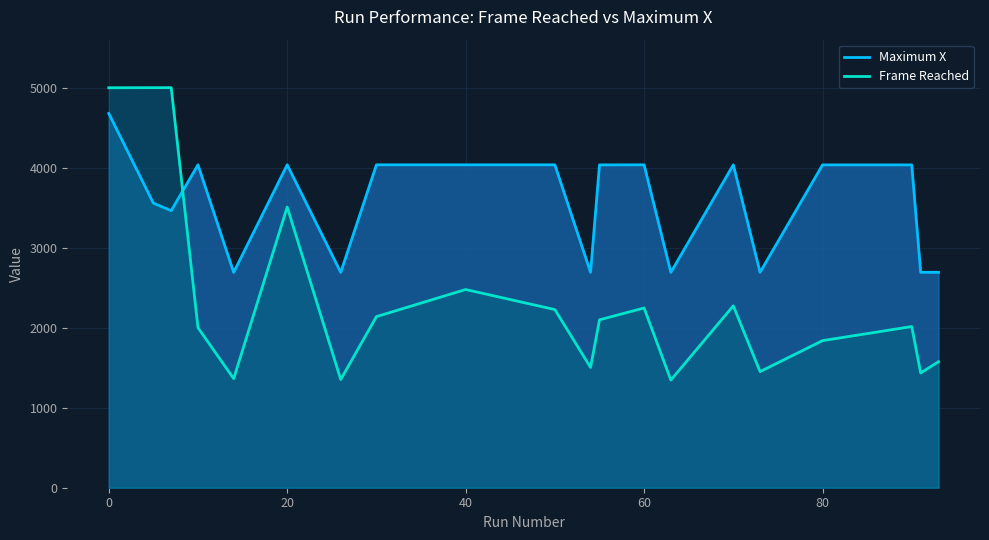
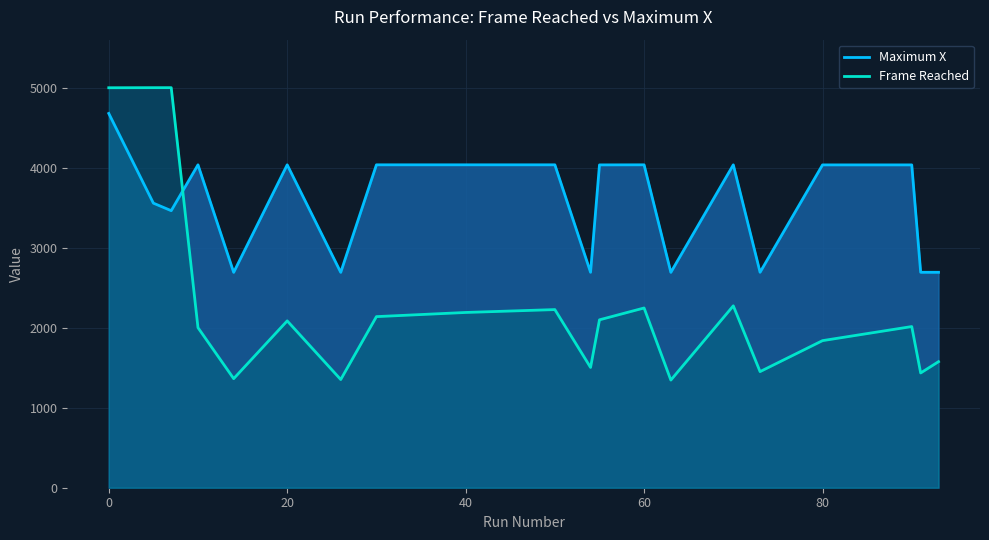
  {
    "Maximum X": {
      "0": 4700,
      "20": 4000,
      "40": 4000,
      "60": 4000,
      "80": 4000
    },
    "Frame Reached": {
      "0": 5000,
-     "20": 3500,
-     "40": 2500,
+     "20": 2100,
+     "40": 2200,
      "60": 2200,
      "80": 1800
    }
  }
